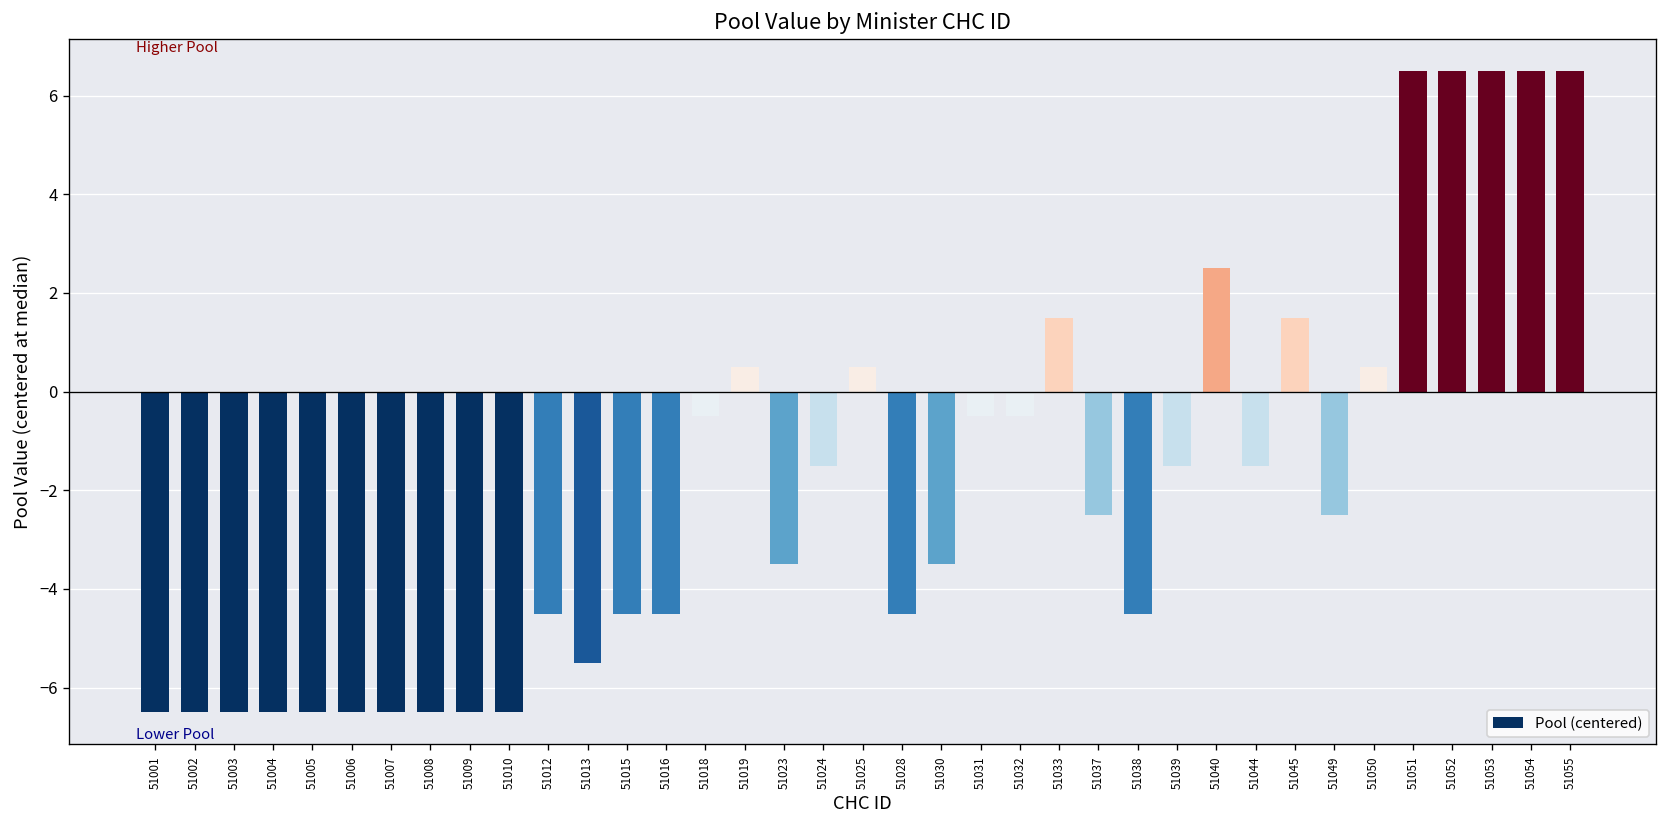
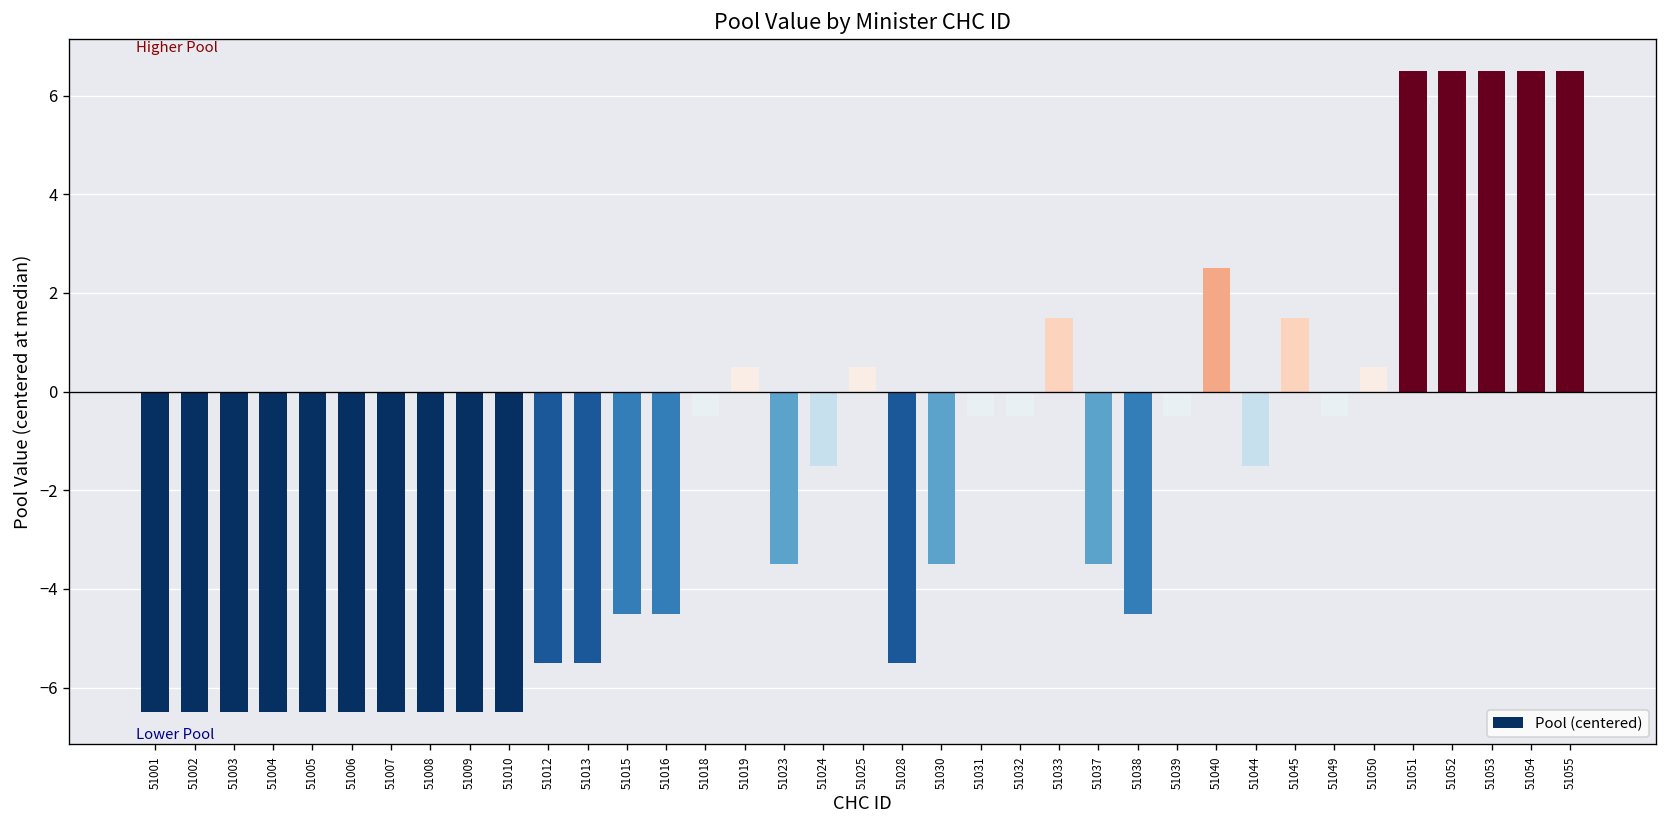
  {
    "51001": -6.5,
    "51002": -6.5,
    "51003": -6.5,
    "51004": -6.5,
    "51005": -6.5,
    "51006": -6.5,
    "51007": -6.5,
    "51008": -6.5,
    "51009": -6.5,
    "51010": -6.5,
-   "51012": -4.5,
+   "51012": -5.5,
    "51013": -5.5,
    "51015": -4.5,
    "51016": -4.5,
    "51018": -0.5,
    "51019": 0.5,
    "51023": -3.5,
    "51024": -1.5,
    "51025": 0.5,
-   "51028": -4.5,
+   "51028": -5.5,
    "51030": -3.5,
    "51031": -0.5,
    "51032": -0.5,
    "51033": 1.5,
-   "51037": -2.5,
+   "51037": -3.5,
    "51038": -4.5,
-   "51039": -1.5,
+   "51039": -0.5,
    "51040": 2.5,
    "51044": -1.5,
    "51045": 1.5,
-   "51049": -2.5,
+   "51049": -0.5,
    "51050": 0.5,
    "51051": 6.5,
    "51052": 6.5,
    "51053": 6.5,
    "51054": 6.5,
    "51055": 6.5
  }
